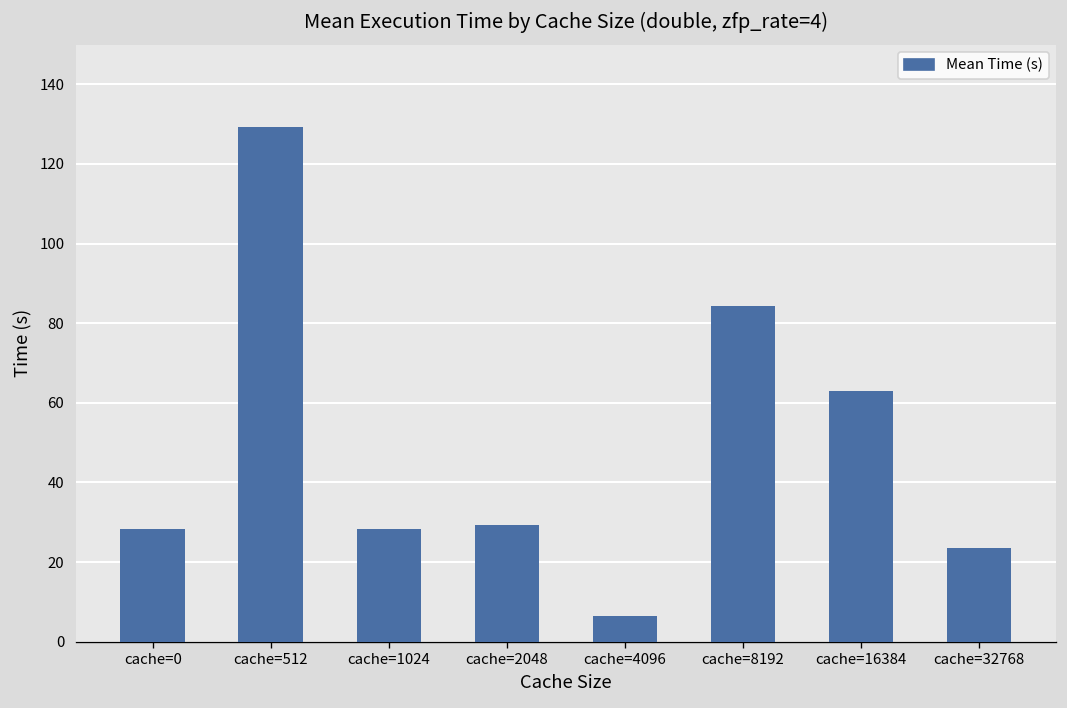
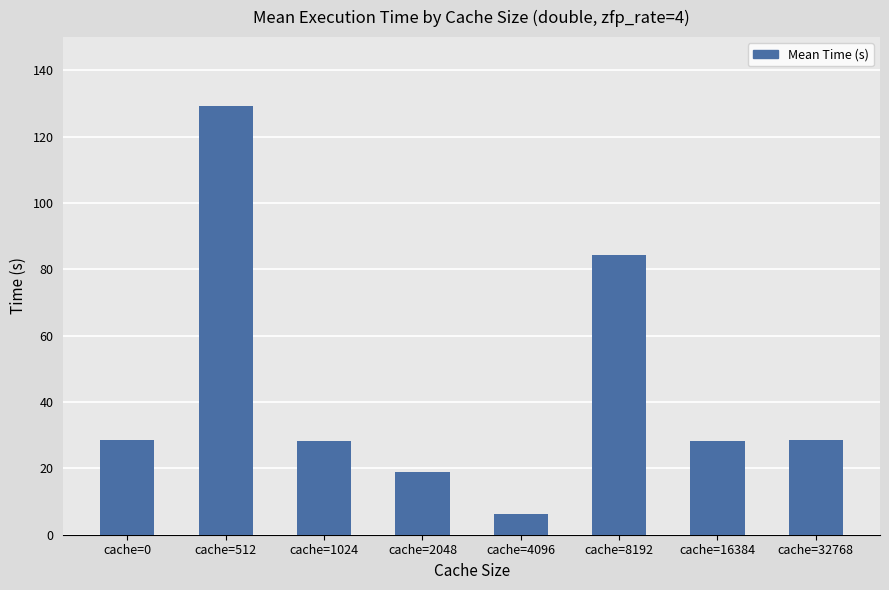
  {
    "cache=0": 28,
    "cache=512": 129,
    "cache=1024": 28,
-   "cache=2048": 29,
+   "cache=2048": 19,
    "cache=4096": 6,
    "cache=8192": 84,
-   "cache=16384": 63,
-   "cache=32768": 23
+   "cache=16384": 28,
+   "cache=32768": 28
  }
